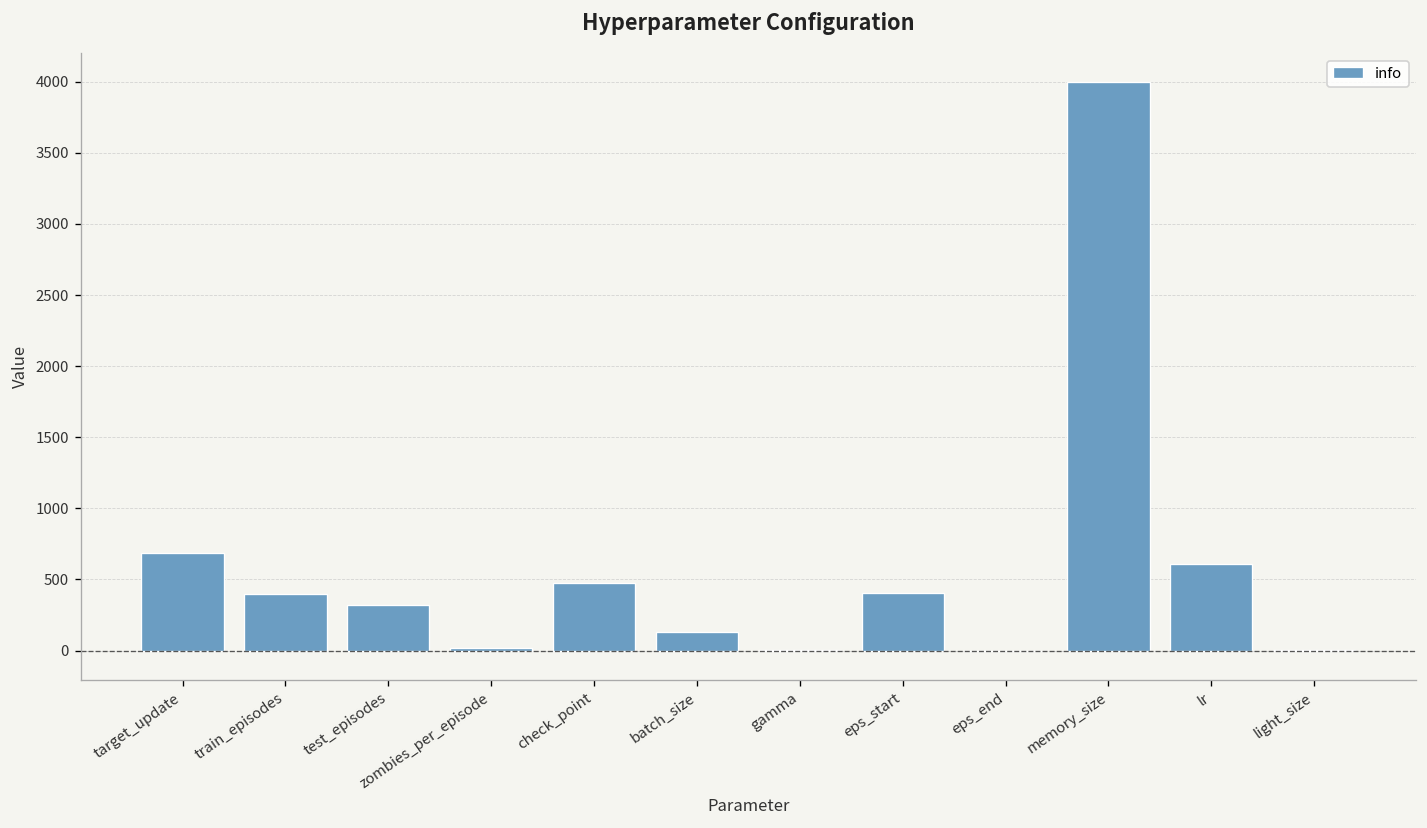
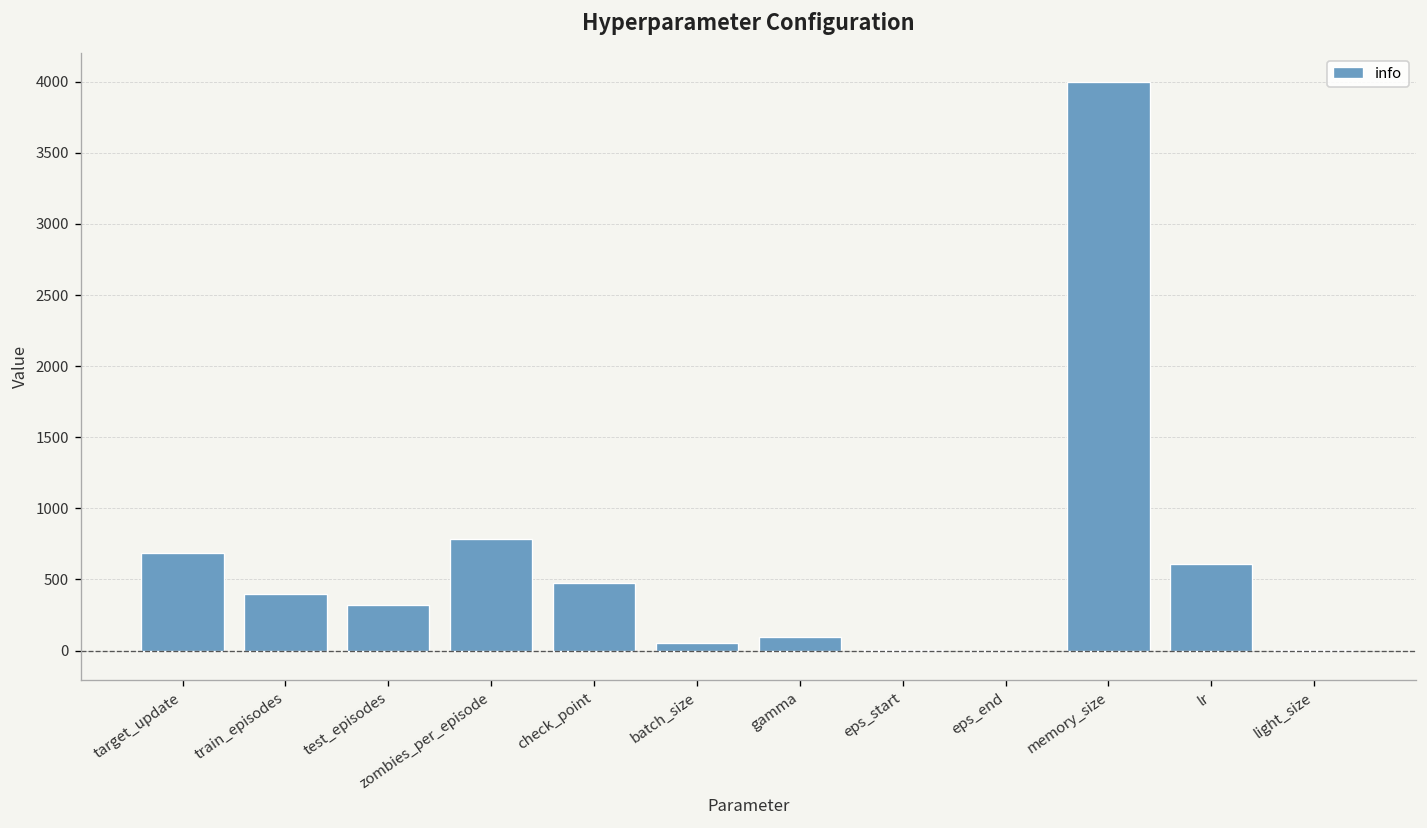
  {
    "target_update": 690,
    "train_episodes": 400,
    "test_episodes": 320,
-   "zombies_per_episode": 20,
+   "zombies_per_episode": 790,
    "check_point": 480,
-   "batch_size": 130,
-   "gamma": 0,
-   "eps_start": 400,
+   "batch_size": 50,
+   "gamma": 100,
+   "eps_start": 0,
    "memory_size": 4000,
    "lr": 610
  }
